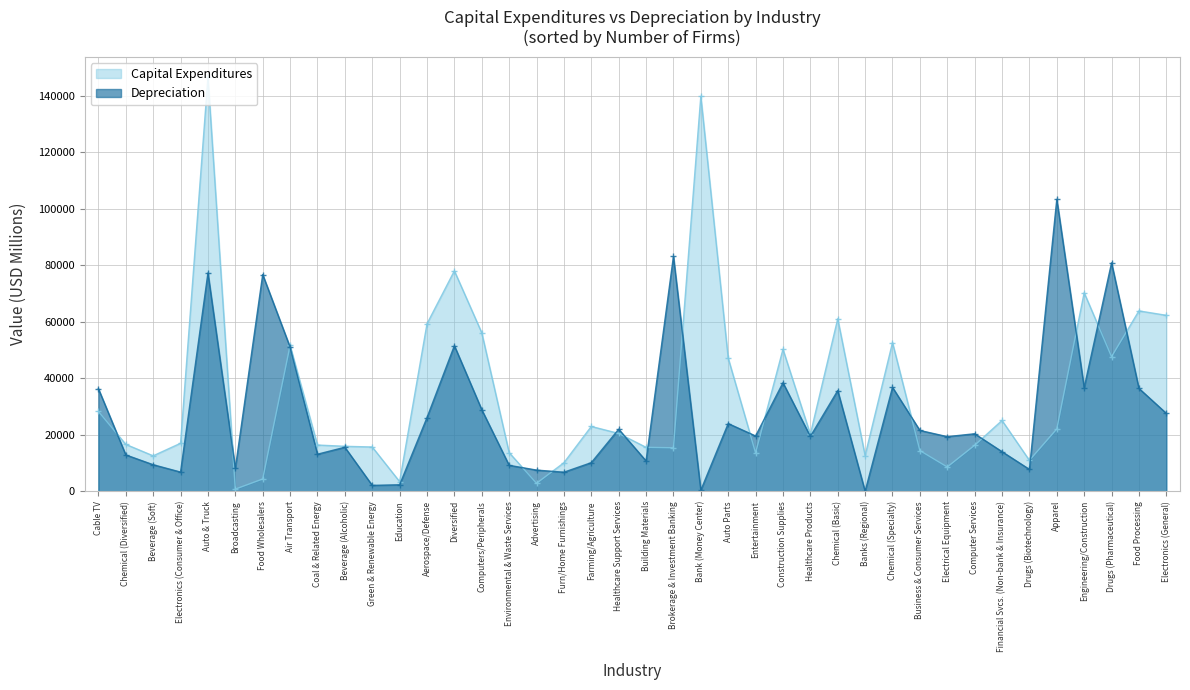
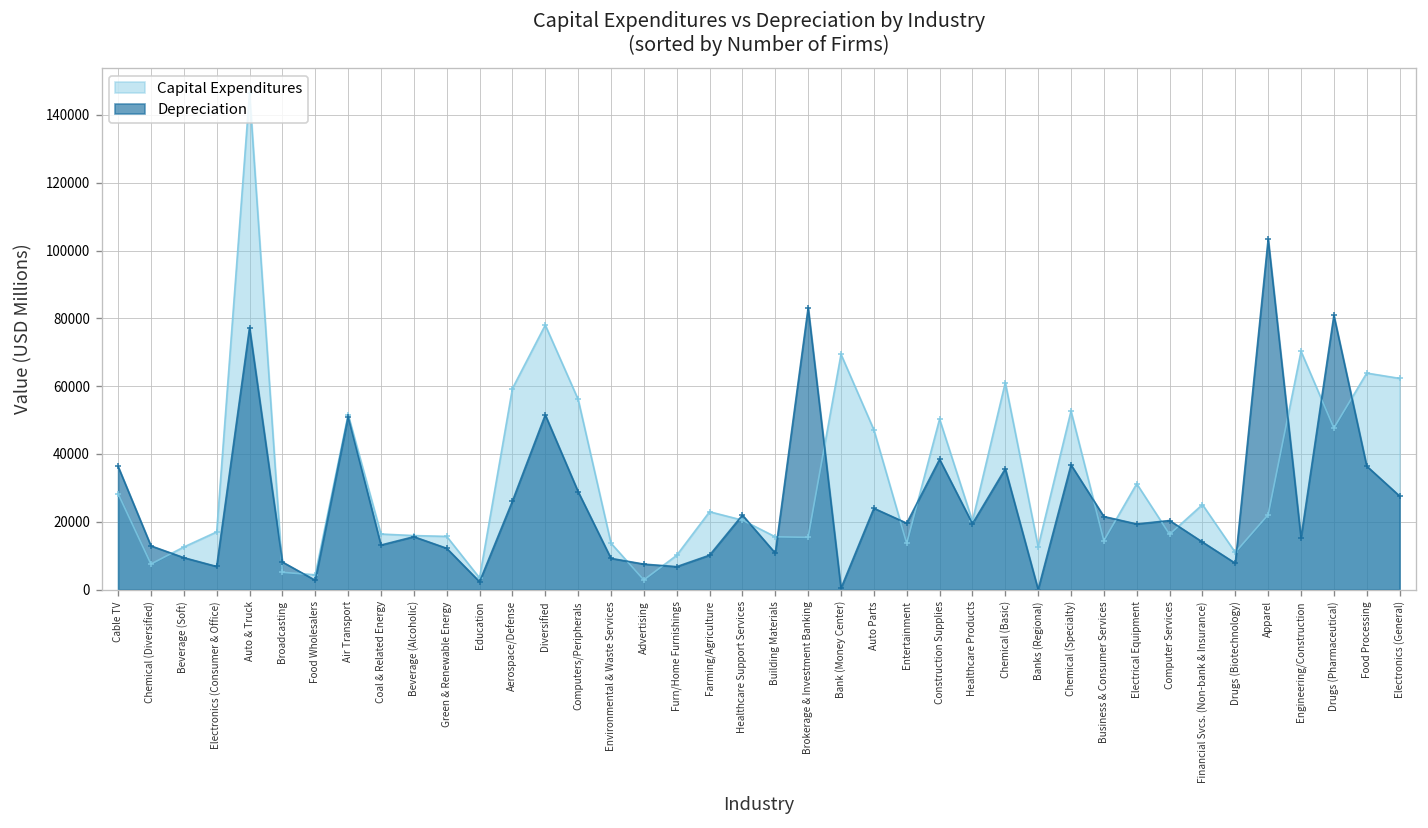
  {
    "Capital Expenditures": {
      "Cable TV": 28000,
-     "Chemical (Diversified)": 17000,
+     "Chemical (Diversified)": 8000,
      "Beverage (Soft)": 13000,
      "Electronics (Consumer & Office)": 17000,
-     "Broadcasting": 1000,
+     "Broadcasting": 5000,
      "Food Wholesalers": 4000,
      "Coal & Related Energy": 16000,
      "Green & Renewable Energy": 16000,
      "Education": 3000,
      "Aerospace/Defense": 59000,
      "Diversified": 78000,
      "Computers/Peripherals": 56000,
      "Environmental & Waste Services": 14000,
      "Advertising": 3000,
      "Furn/Home Furnishings": 10000,
      "Farming/Agriculture": 23000,
      "Healthcare Support Services": 20000,
      "Building Materials": 16000,
      "Brokerage & Investment Banking": 15000,
-     "Bank (Money Center)": 140000,
+     "Bank (Money Center)": 69000,
      "Auto Parts": 47000,
      "Entertainment": 14000,
      "Construction Supplies": 50000,
      "Chemical (Basic)": 61000,
      "Banks (Regional)": 13000,
      "Chemical (Specialty)": 53000,
      "Business & Consumer Services": 14000,
-     "Electrical Equipment": 9000,
+     "Electrical Equipment": 31000,
      "Computer Services": 16000,
      "Financial Svcs. (Non-bank & Insurance)": 25000,
      "Drugs (Biotechnology)": 11000,
      "Apparel": 22000,
      "Engineering/Construction": 70000,
      "Drugs (Pharmaceutical)": 48000,
      "Food Processing": 64000,
      "Electronics (General)": 62000
    },
    "Depreciation": {
      "Cable TV": 36000,
      "Chemical (Diversified)": 13000,
      "Beverage (Soft)": 9000,
      "Electronics (Consumer & Office)": 7000,
      "Auto & Truck": 77000,
      "Broadcasting": 8000,
-     "Food Wholesalers": 77000,
+     "Food Wholesalers": 3000,
      "Coal & Related Energy": 13000,
-     "Green & Renewable Energy": 2000,
+     "Green & Renewable Energy": 12000,
      "Education": 2000,
      "Aerospace/Defense": 26000,
      "Diversified": 52000,
      "Computers/Peripherals": 29000,
      "Environmental & Waste Services": 9000,
      "Advertising": 8000,
      "Furn/Home Furnishings": 7000,
      "Farming/Agriculture": 10000,
      "Healthcare Support Services": 22000,
      "Building Materials": 11000,
      "Brokerage & Investment Banking": 83000,
      "Bank (Money Center)": 0,
      "Auto Parts": 24000,
      "Entertainment": 20000,
      "Construction Supplies": 38000,
      "Chemical (Basic)": 36000,
      "Banks (Regional)": 0,
      "Chemical (Specialty)": 37000,
      "Business & Consumer Services": 22000,
      "Electrical Equipment": 19000,
      "Computer Services": 20000,
      "Financial Svcs. (Non-bank & Insurance)": 14000,
      "Drugs (Biotechnology)": 8000,
      "Apparel": 103000,
-     "Engineering/Construction": 37000,
+     "Engineering/Construction": 15000,
      "Drugs (Pharmaceutical)": 81000,
      "Food Processing": 36000,
      "Electronics (General)": 28000
    }
  }
